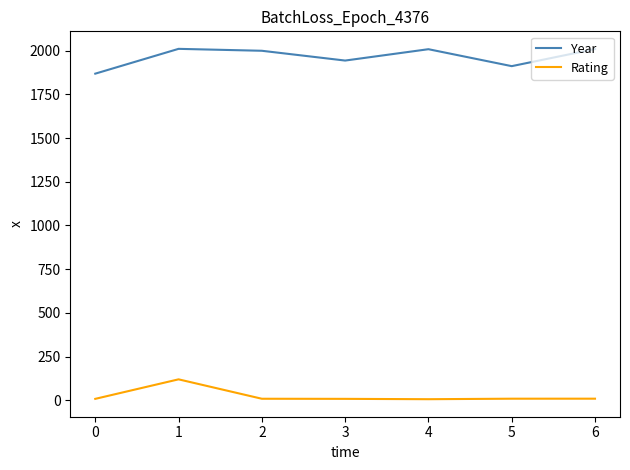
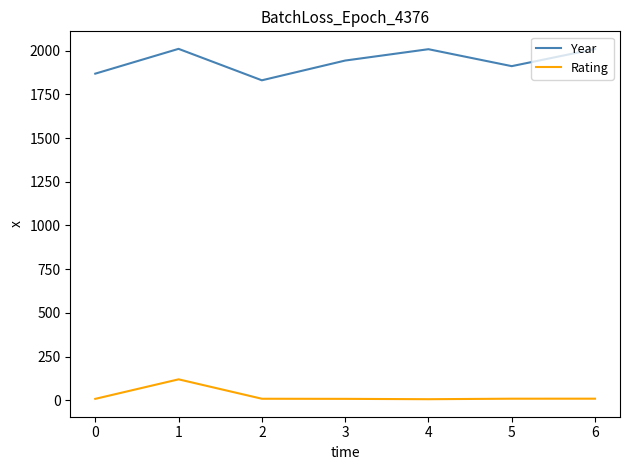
  {
    "Year": {
      "0": 1870,
      "1": 2010,
-     "2": 2000,
+     "2": 1830,
      "3": 1940,
      "4": 2010,
      "5": 1910
    },
    "Rating": {
      "0": 10,
      "1": 120,
      "2": 10,
      "3": 10,
      "4": 10,
      "5": 10,
      "6": 10
    }
  }
